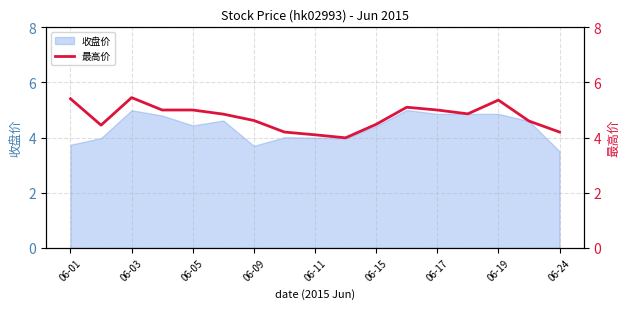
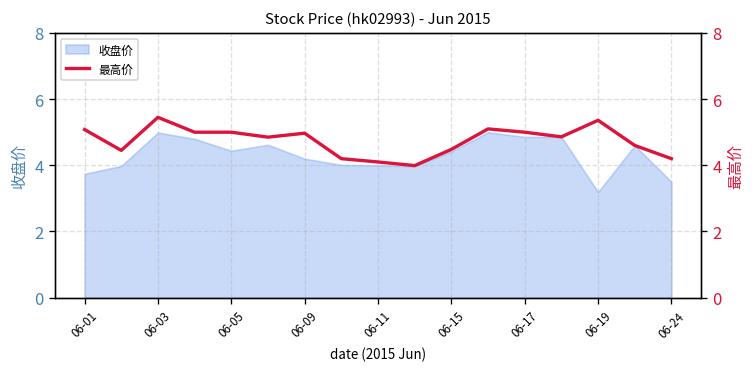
  {
    "收盘价": {
      "06-01": 3.7,
      "06-03": 5.0,
      "06-05": 4.4,
-     "06-09": 3.7,
+     "06-09": 4.2,
      "06-11": 4.0,
      "06-15": 4.4,
      "06-17": 4.9,
-     "06-19": 4.9,
+     "06-19": 3.2,
      "06-24": 3.5
    },
    "最高价": {
-     "06-01": 5.4,
+     "06-01": 5.1,
      "06-03": 5.5,
      "06-05": 5.0,
-     "06-09": 4.6,
+     "06-09": 5.0,
      "06-11": 4.1,
      "06-15": 4.5,
      "06-17": 5.0,
      "06-19": 5.4,
      "06-24": 4.2
    }
  }
